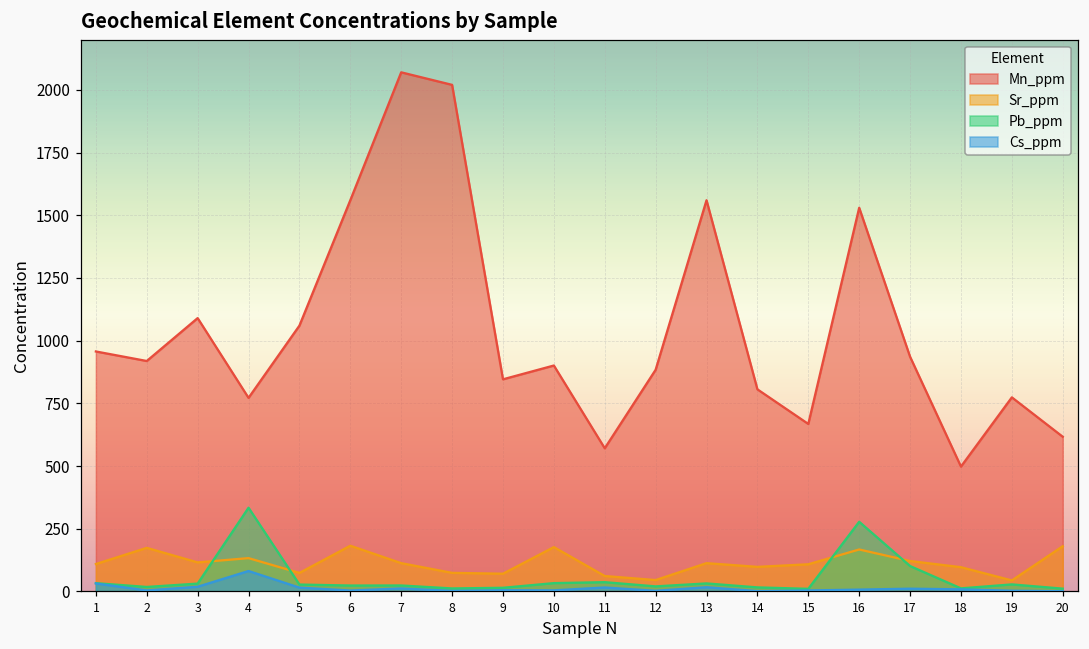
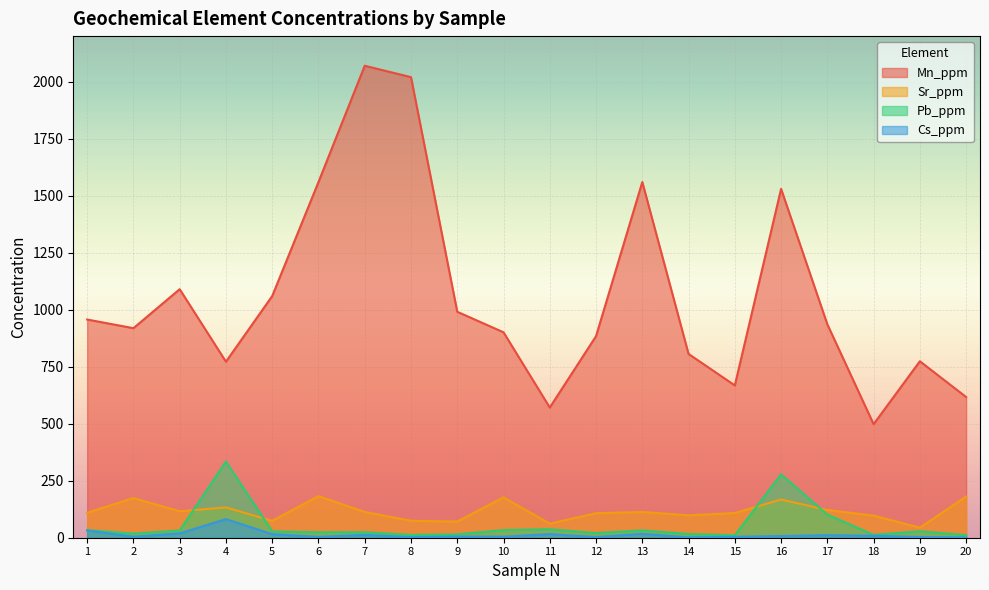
  {
    "Mn_ppm": {
      "1": 960,
      "2": 920,
      "3": 1090,
      "4": 770,
      "5": 1060,
      "6": 1560,
      "7": 2070,
      "8": 2020,
-     "9": 850,
+     "9": 990,
      "10": 900,
      "11": 570,
      "12": 880,
      "13": 1560,
      "14": 810,
      "15": 670,
      "16": 1530,
      "17": 940,
      "18": 500,
      "19": 770,
      "20": 620
    },
    "Sr_ppm": {
      "1": 110,
      "2": 170,
      "3": 120,
      "4": 130,
      "5": 70,
      "6": 180,
      "7": 110,
      "8": 70,
      "9": 70,
      "10": 180,
      "11": 60,
-     "12": 50,
+     "12": 110,
      "13": 110,
      "14": 100,
      "15": 110,
      "16": 170,
      "17": 120,
      "18": 100,
      "19": 40,
      "20": 180
    },
    "Pb_ppm": {
      "2": 20,
      "3": 30,
      "4": 330,
      "5": 30,
      "6": 20,
      "7": 20,
      "10": 30,
      "11": 40,
      "12": 20,
      "13": 30,
      "14": 20,
      "16": 280,
      "17": 100,
      "19": 30
    },
    "Cs_ppm": {
      "2": 0,
      "3": 20,
      "4": 80,
      "5": 20,
      "6": 0,
      "7": 10,
      "10": 0,
      "11": 20,
      "12": 0,
      "13": 20,
      "14": 0,
      "16": 10,
      "17": 10,
      "19": 0
    }
  }
